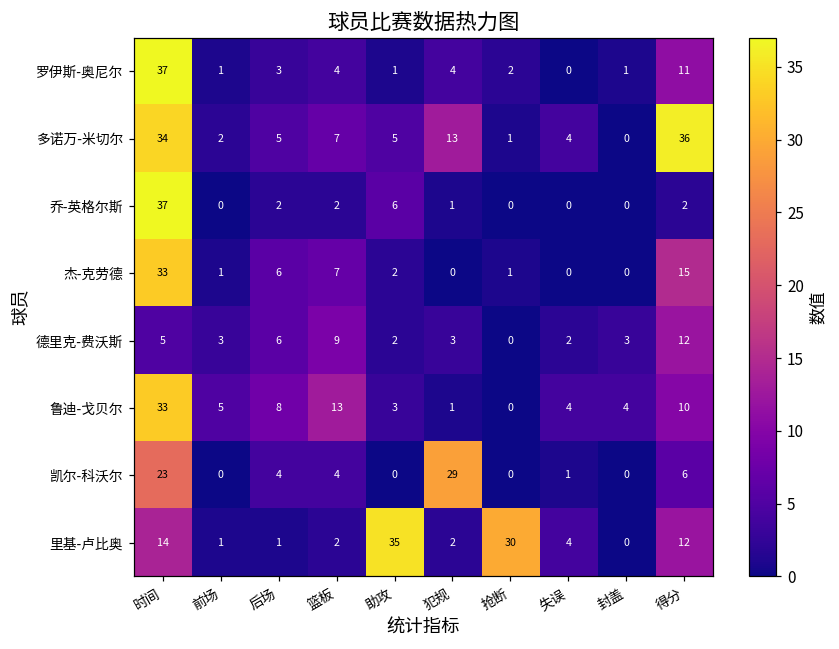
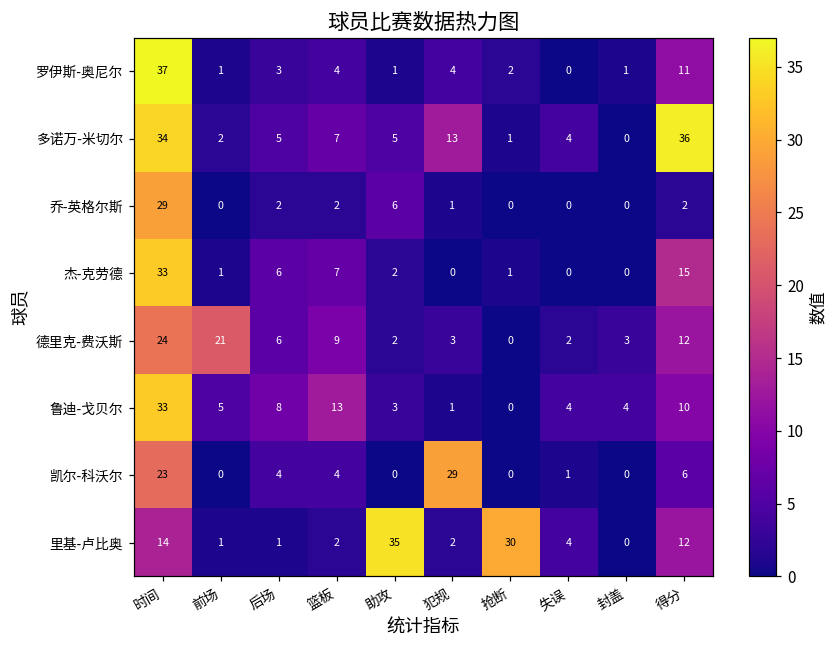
  {
    "罗伊斯-奥尼尔": {
      "时间": 37,
      "前场": 1,
      "后场": 3,
      "篮板": 4,
      "助攻": 1,
      "犯规": 4,
      "抢断": 2,
      "失误": 0,
      "封盖": 1,
      "得分": 11
    },
    "多诺万-米切尔": {
      "时间": 34,
      "前场": 2,
      "后场": 5,
      "篮板": 7,
      "助攻": 5,
      "犯规": 13,
      "抢断": 1,
      "失误": 4,
      "封盖": 0,
      "得分": 36
    },
    "乔-英格尔斯": {
-     "时间": 37,
+     "时间": 29,
      "前场": 0,
      "后场": 2,
      "篮板": 2,
      "助攻": 6,
      "犯规": 1,
      "抢断": 0,
      "失误": 0,
      "封盖": 0,
      "得分": 2
    },
    "杰-克劳德": {
      "时间": 33,
      "前场": 1,
      "后场": 6,
      "篮板": 7,
      "助攻": 2,
      "犯规": 0,
      "抢断": 1,
      "失误": 0,
      "封盖": 0,
      "得分": 15
    },
    "德里克-费沃斯": {
-     "时间": 5,
-     "前场": 3,
+     "时间": 24,
+     "前场": 21,
      "后场": 6,
      "篮板": 9,
      "助攻": 2,
      "犯规": 3,
      "抢断": 0,
      "失误": 2,
      "封盖": 3,
      "得分": 12
    },
    "鲁迪-戈贝尔": {
      "时间": 33,
      "前场": 5,
      "后场": 8,
      "篮板": 13,
      "助攻": 3,
      "犯规": 1,
      "抢断": 0,
      "失误": 4,
      "封盖": 4,
      "得分": 10
    },
    "凯尔-科沃尔": {
      "时间": 23,
      "前场": 0,
      "后场": 4,
      "篮板": 4,
      "助攻": 0,
      "犯规": 29,
      "抢断": 0,
      "失误": 1,
      "封盖": 0,
      "得分": 6
    },
    "里基-卢比奥": {
      "时间": 14,
      "前场": 1,
      "后场": 1,
      "篮板": 2,
      "助攻": 35,
      "犯规": 2,
      "抢断": 30,
      "失误": 4,
      "封盖": 0,
      "得分": 12
    }
  }
